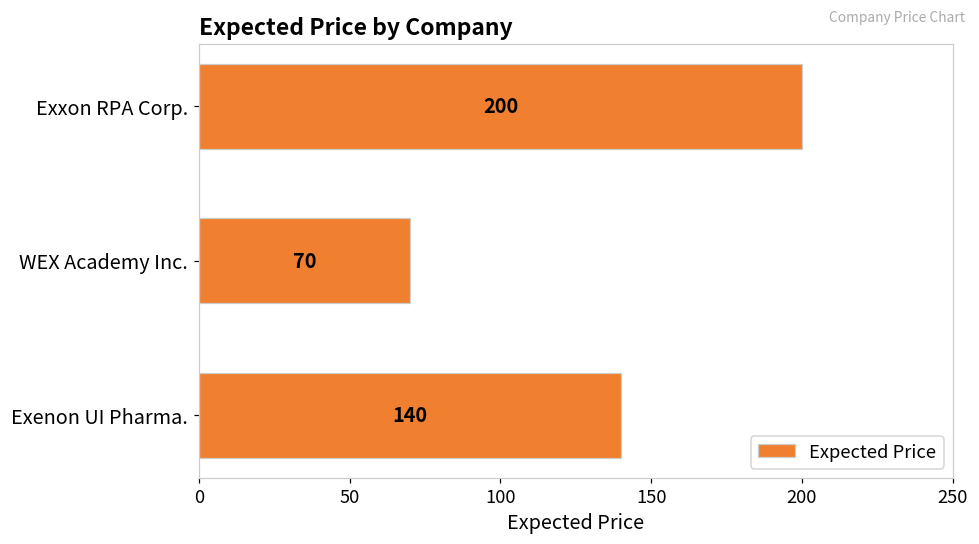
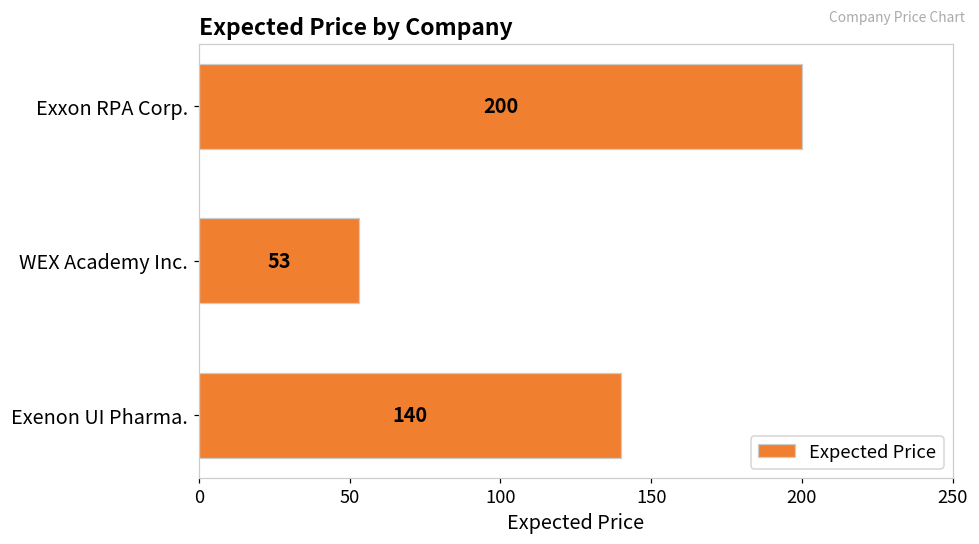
  {
    "Exxon RPA Corp.": 200,
-   "WEX Academy Inc.": 70,
+   "WEX Academy Inc.": 53,
    "Exenon UI Pharma.": 140
  }
